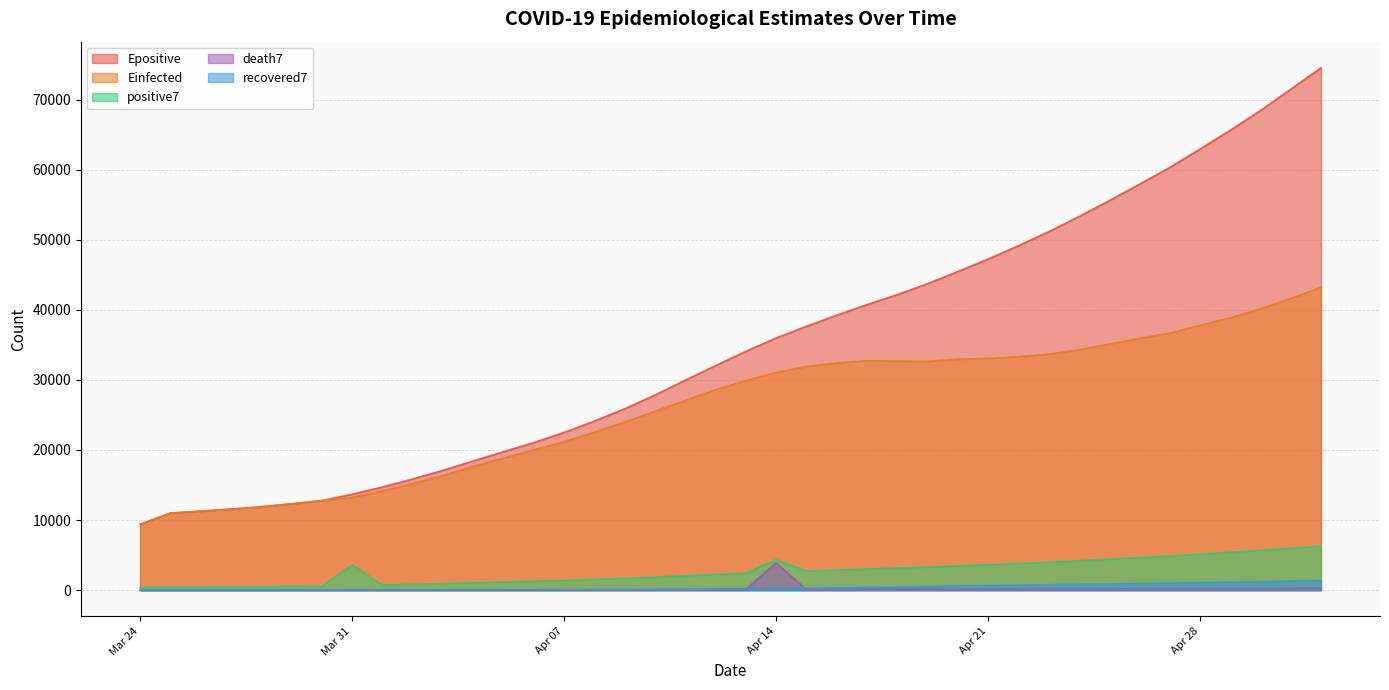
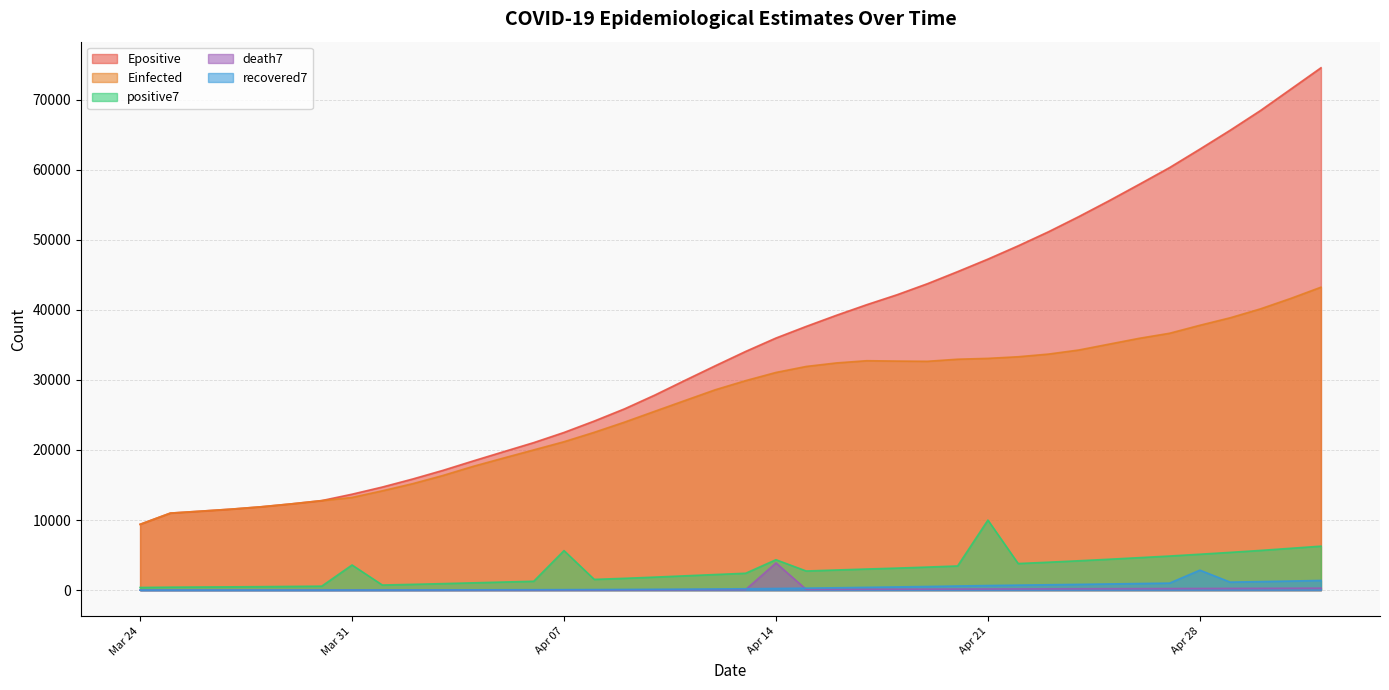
  {
    "positive7": {
      "Mar 24": 0,
      "Mar 31": 4000,
-     "Apr 07": 1000,
+     "Apr 07": 6000,
      "Apr 14": 4000,
-     "Apr 21": 4000,
+     "Apr 21": 10000,
      "Apr 28": 5000
    },
    "death7": {
      "Apr 14": 4000,
      "Apr 21": 0,
      "Apr 28": 0
    },
    "recovered7": {
      "Apr 14": 0,
      "Apr 21": 1000,
-     "Apr 28": 1000
+     "Apr 28": 3000
    }
  }
